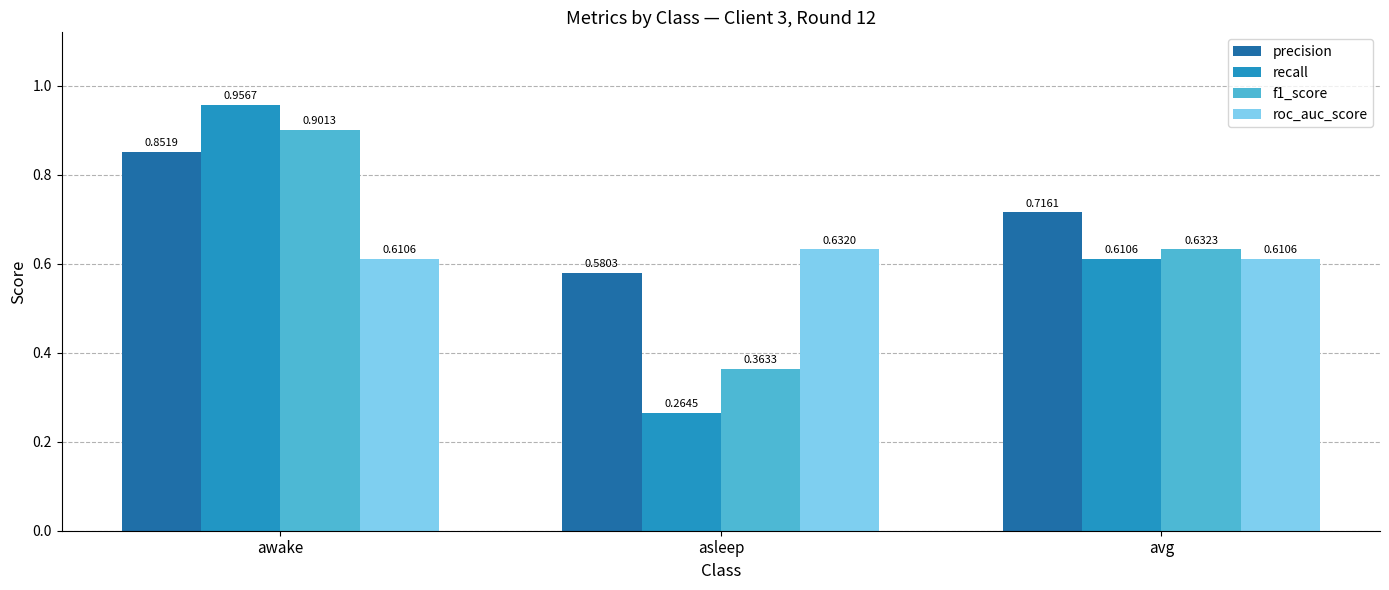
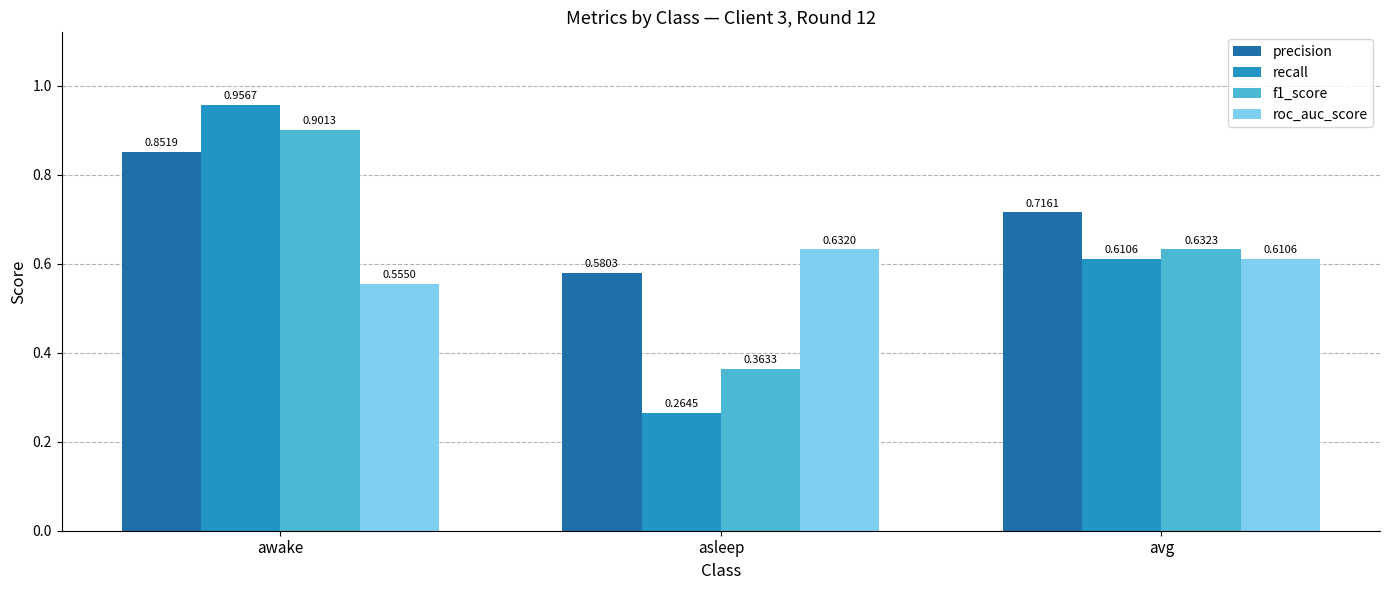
  {
    "roc_auc_score": {
-     "awake": 0.6106,
+     "awake": 0.5550,
      "asleep": 0.6320,
      "avg": 0.6106
    }
  }
